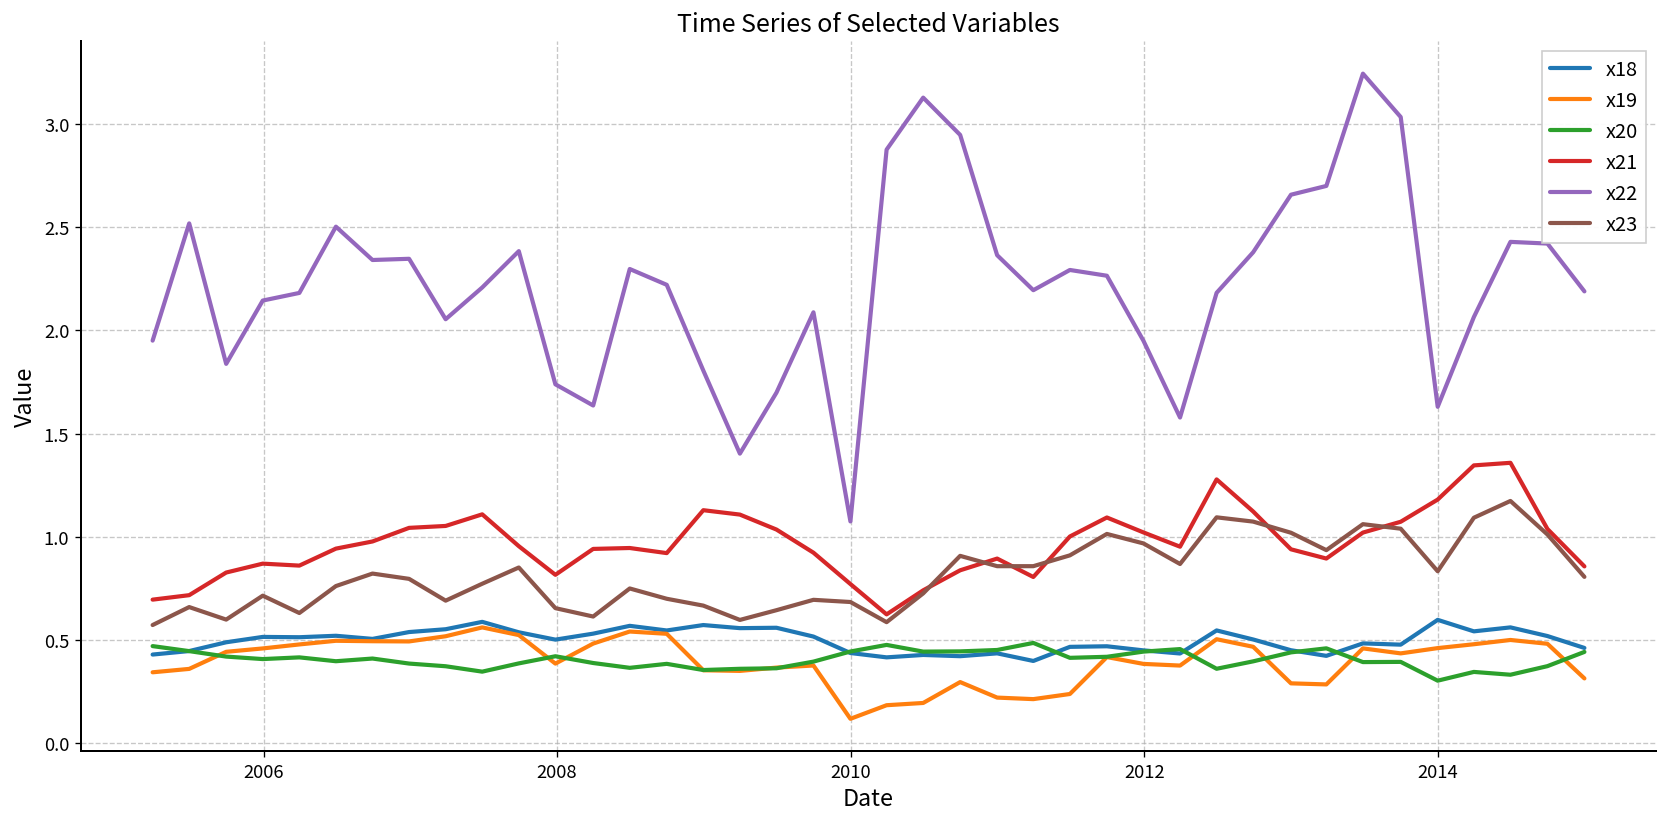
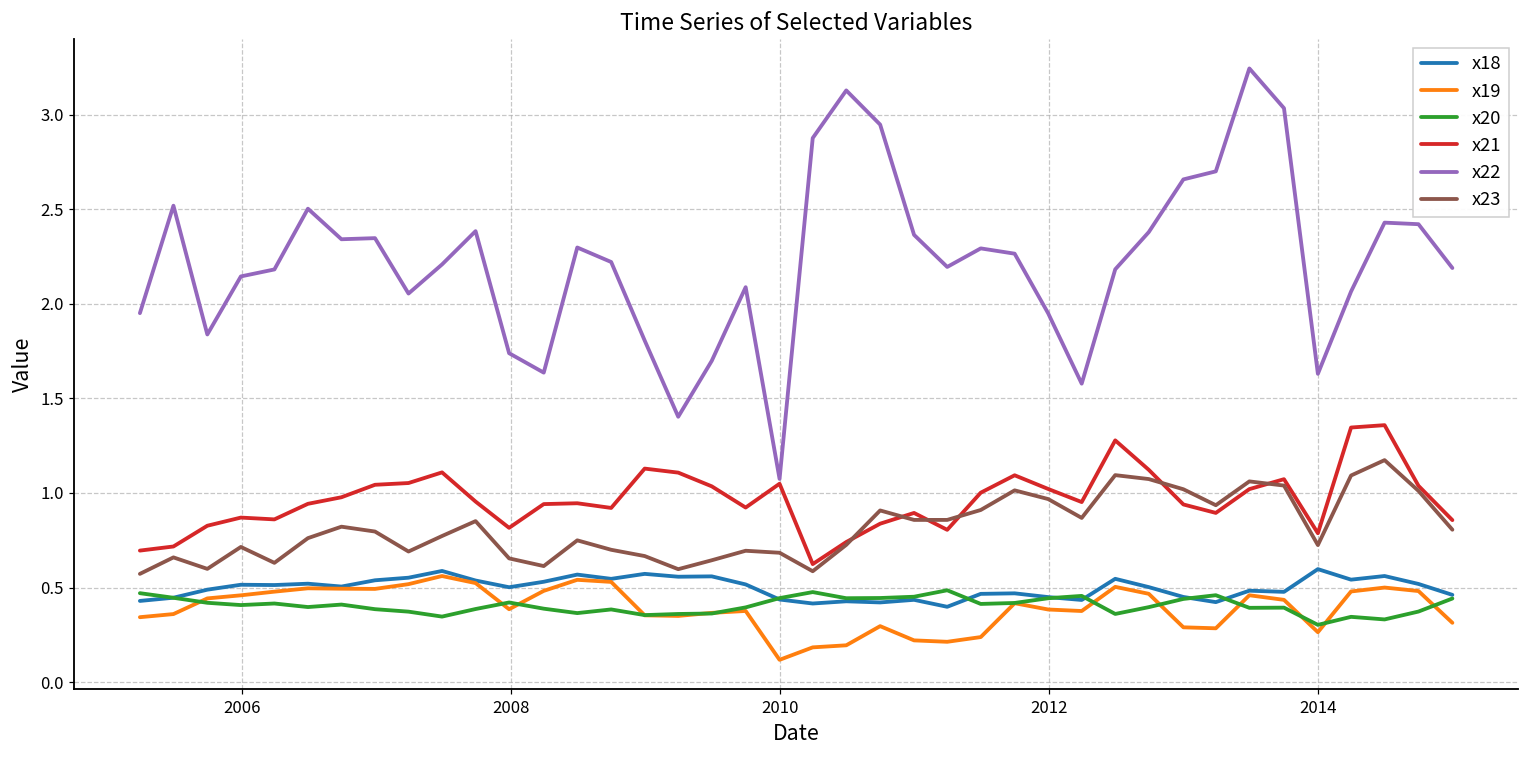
  {
    "x18": {
      "2014": 0.60
    },
    "x19": {
      "2010": 0.12,
-     "2014": 0.46
+     "2014": 0.26
    },
    "x20": {
      "2014": 0.30
    },
    "x21": {
-     "2010": 0.77,
-     "2014": 1.18
+     "2010": 1.05,
+     "2014": 0.79
    },
    "x22": {
      "2010": 1.07,
      "2014": 1.63
    },
    "x23": {
      "2010": 0.68,
-     "2014": 0.83
+     "2014": 0.72
    }
  }
